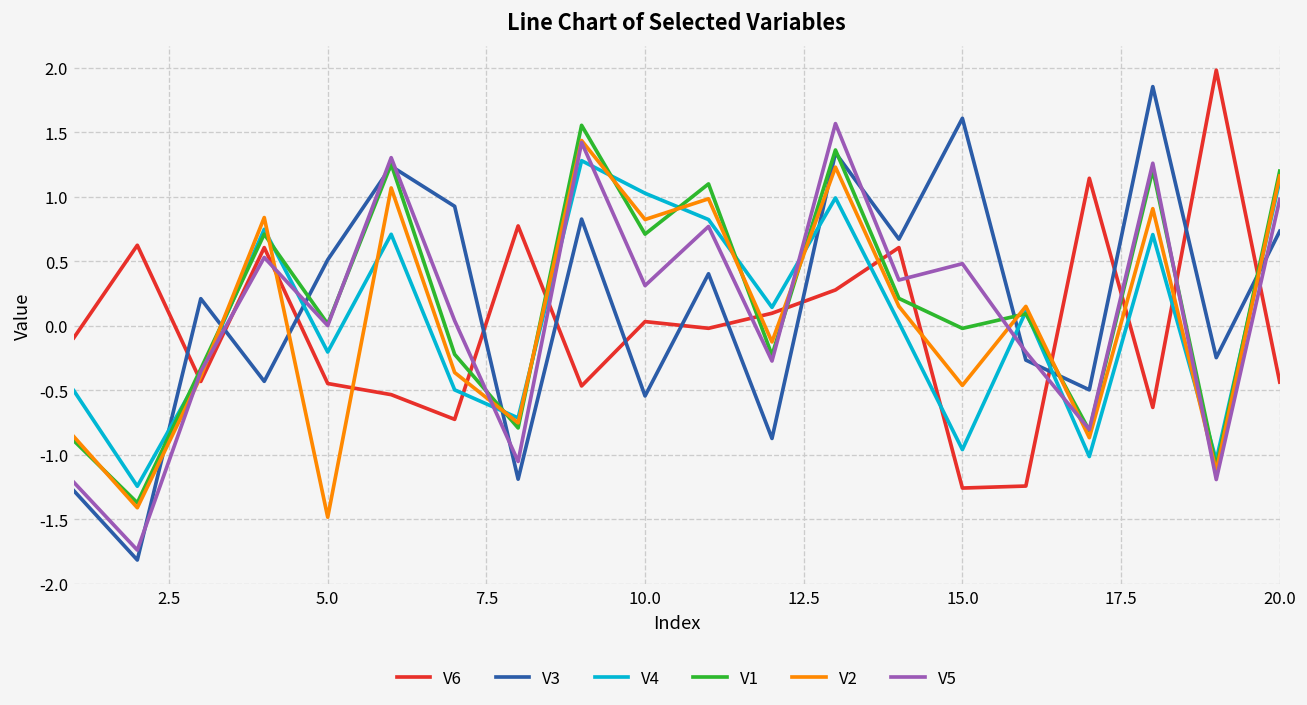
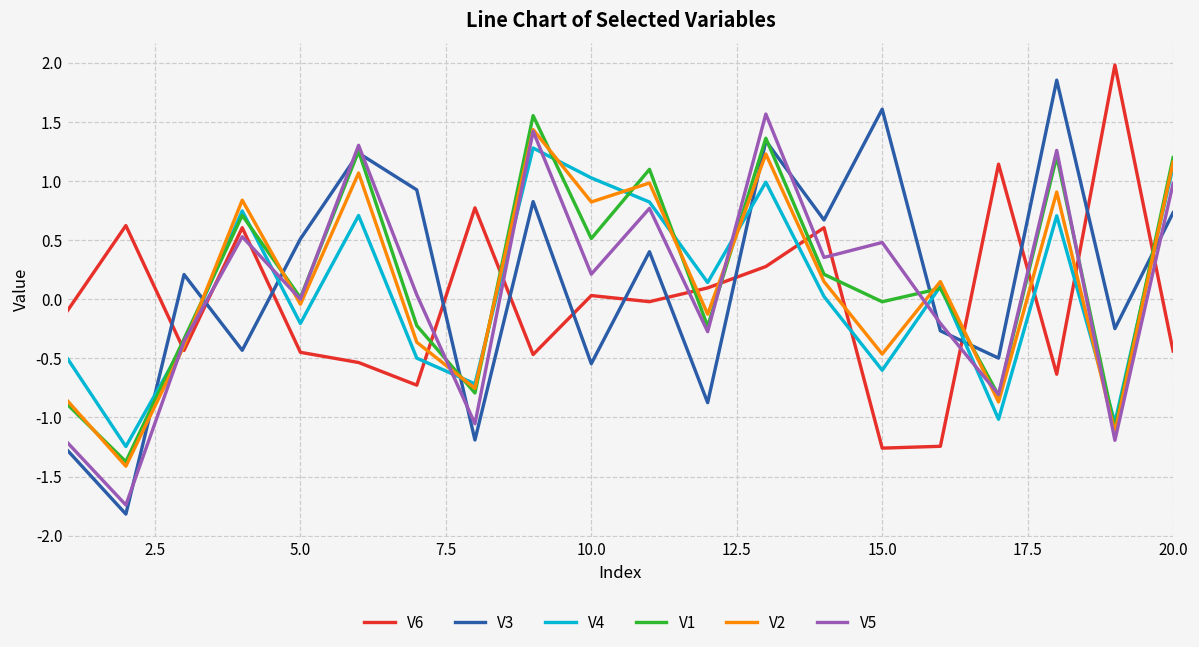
  {
    "V6": {
      "5.0": -0.45,
      "10.0": 0.03,
      "15.0": -1.26,
      "20.0": -0.44
    },
    "V3": {
      "5.0": 0.51,
      "10.0": -0.54,
      "15.0": 1.61,
      "20.0": 0.73
    },
    "V4": {
      "5.0": -0.20,
      "10.0": 1.03,
-     "15.0": -0.96,
+     "15.0": -0.60,
      "20.0": 1.12
    },
    "V1": {
-     "10.0": 0.71,
+     "10.0": 0.51,
      "15.0": -0.02,
      "20.0": 1.20
    },
    "V2": {
-     "5.0": -1.49,
+     "5.0": -0.04,
      "10.0": 0.82,
      "15.0": -0.46,
      "20.0": 1.16
    },
    "V5": {
-     "10.0": 0.31,
+     "10.0": 0.21,
      "15.0": 0.48,
      "20.0": 0.98
    }
  }
